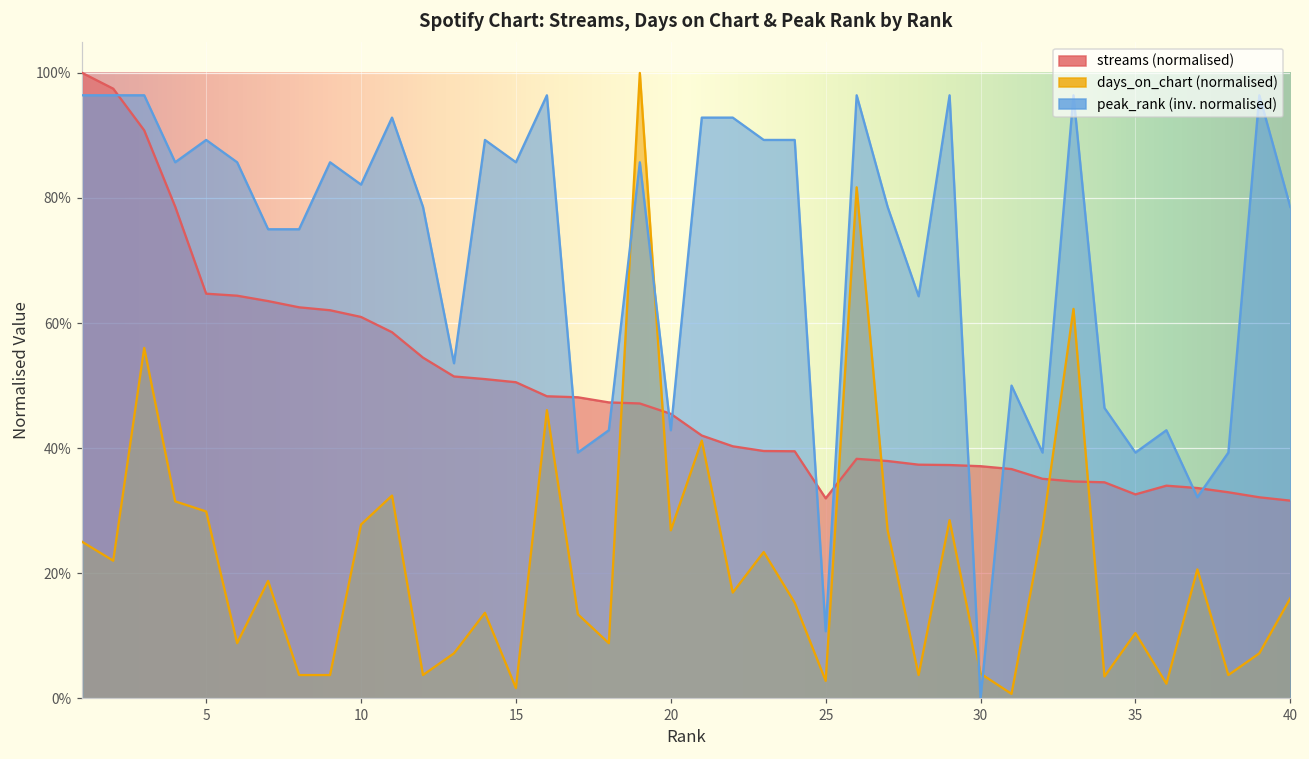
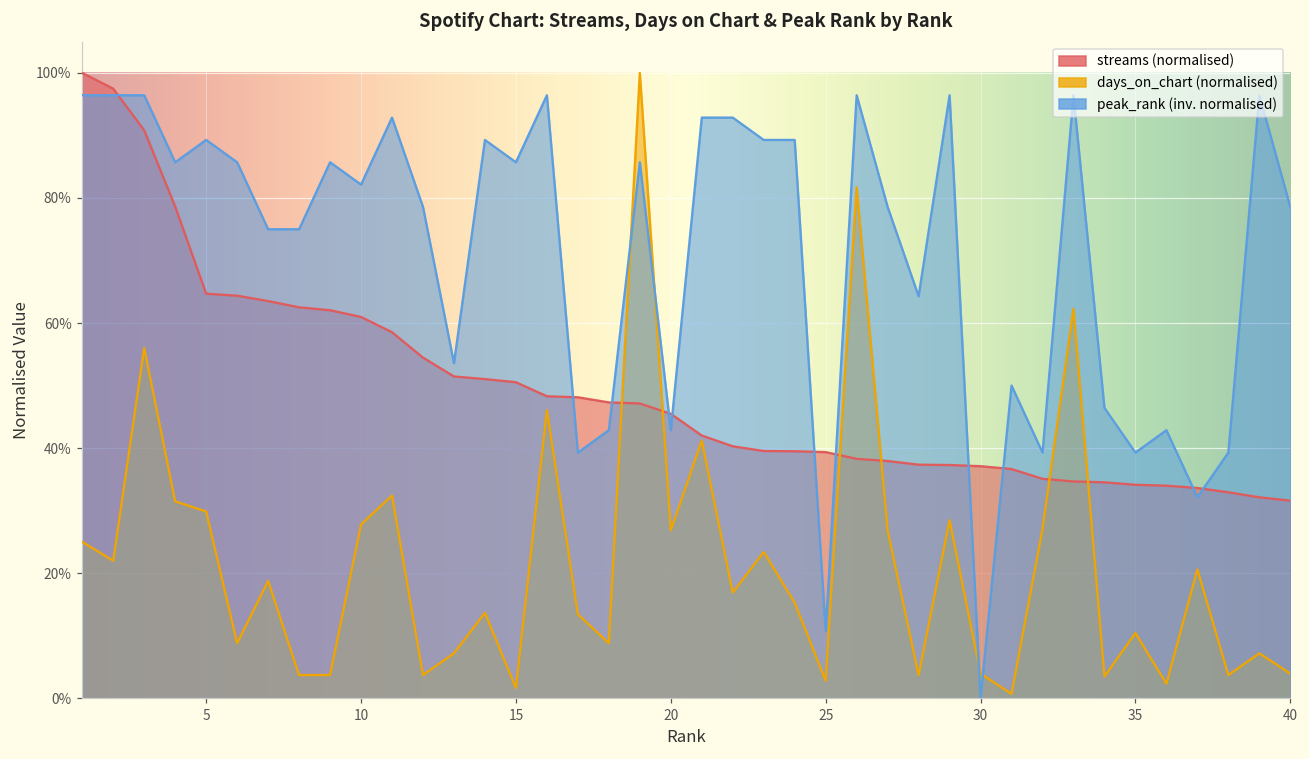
  {
    "streams (normalised)": {
      "5": "65%",
      "10": "61%",
      "15": "51%",
      "20": "45%",
-     "25": "32%",
+     "25": "39%",
      "30": "37%",
-     "35": "33%",
+     "35": "34%",
      "40": "32%"
    },
    "days_on_chart (normalised)": {
      "5": "30%",
      "10": "28%",
      "15": "2%",
      "20": "27%",
      "25": "3%",
      "30": "4%",
      "35": "10%",
-     "40": "16%"
+     "40": "4%"
    },
    "peak_rank (inv. normalised)": {
      "5": "89%",
      "10": "82%",
      "15": "86%",
      "20": "43%",
      "25": "11%",
      "30": "0%",
      "35": "39%",
      "40": "79%"
    }
  }
